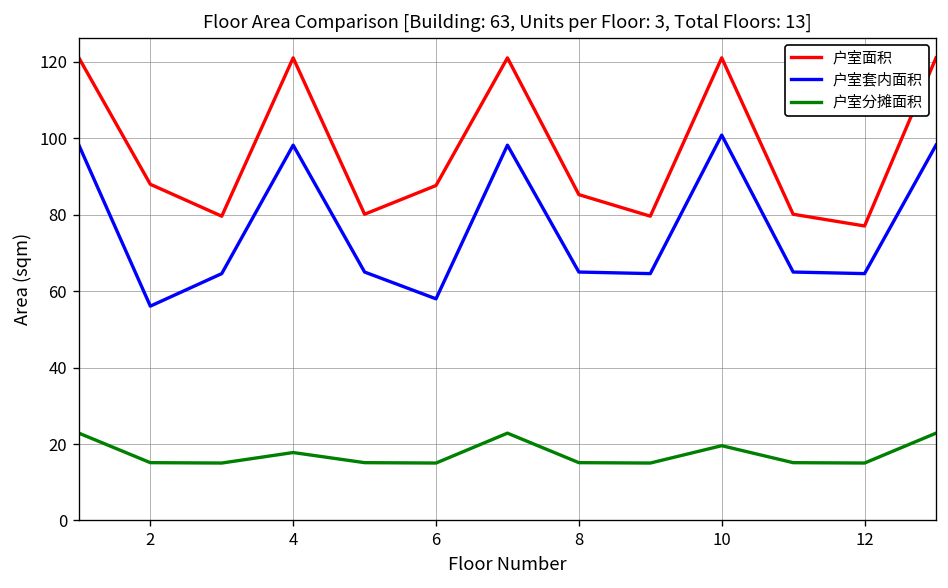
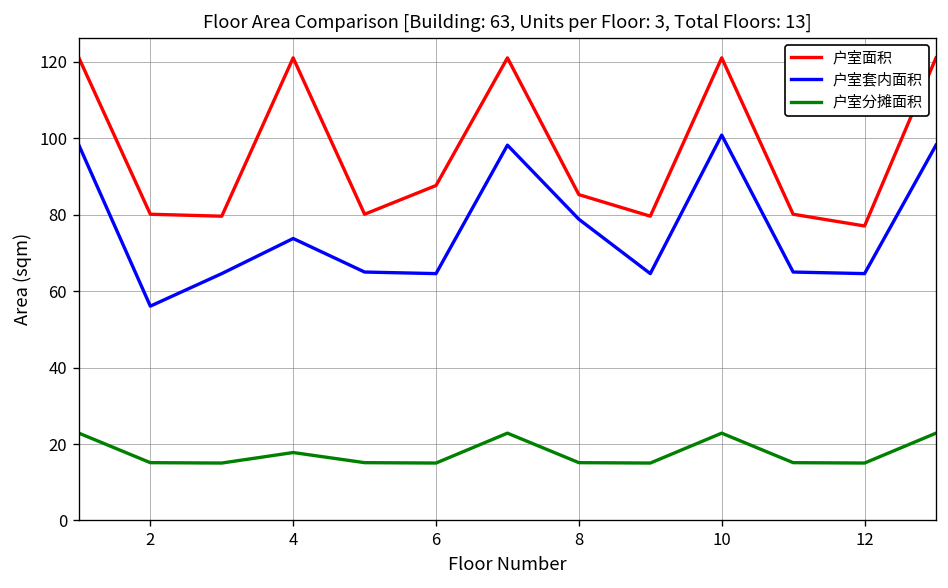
  {
    "户室面积": {
-     "2": 88,
+     "2": 80,
      "4": 121,
      "6": 88,
      "8": 85,
      "10": 121,
      "12": 77
    },
    "户室套内面积": {
      "2": 56,
-     "4": 98,
-     "6": 58,
-     "8": 65,
+     "4": 74,
+     "6": 65,
+     "8": 79,
      "10": 101,
      "12": 65
    },
    "户室分摊面积": {
      "2": 15,
      "4": 18,
      "6": 15,
      "8": 15,
-     "10": 20,
+     "10": 23,
      "12": 15
    }
  }
